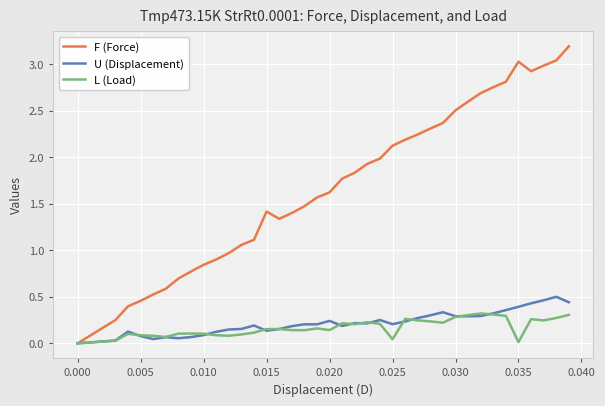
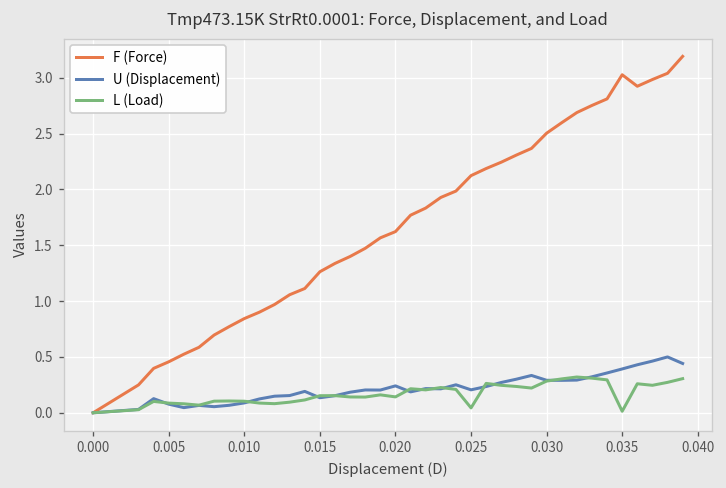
  {
    "F (Force)": {
      "0.005": 0.5,
      "0.010": 0.8,
-     "0.015": 1.4,
+     "0.015": 1.3,
      "0.020": 1.6,
      "0.025": 2.1,
      "0.030": 2.5,
      "0.035": 3.0
    },
    "U (Displacement)": {
      "0.020": 0.2,
      "0.025": 0.2,
      "0.035": 0.4
    },
    "L (Load)": {
      "0.020": 0.1,
      "0.025": 0.0,
      "0.035": 0.0
    }
  }
